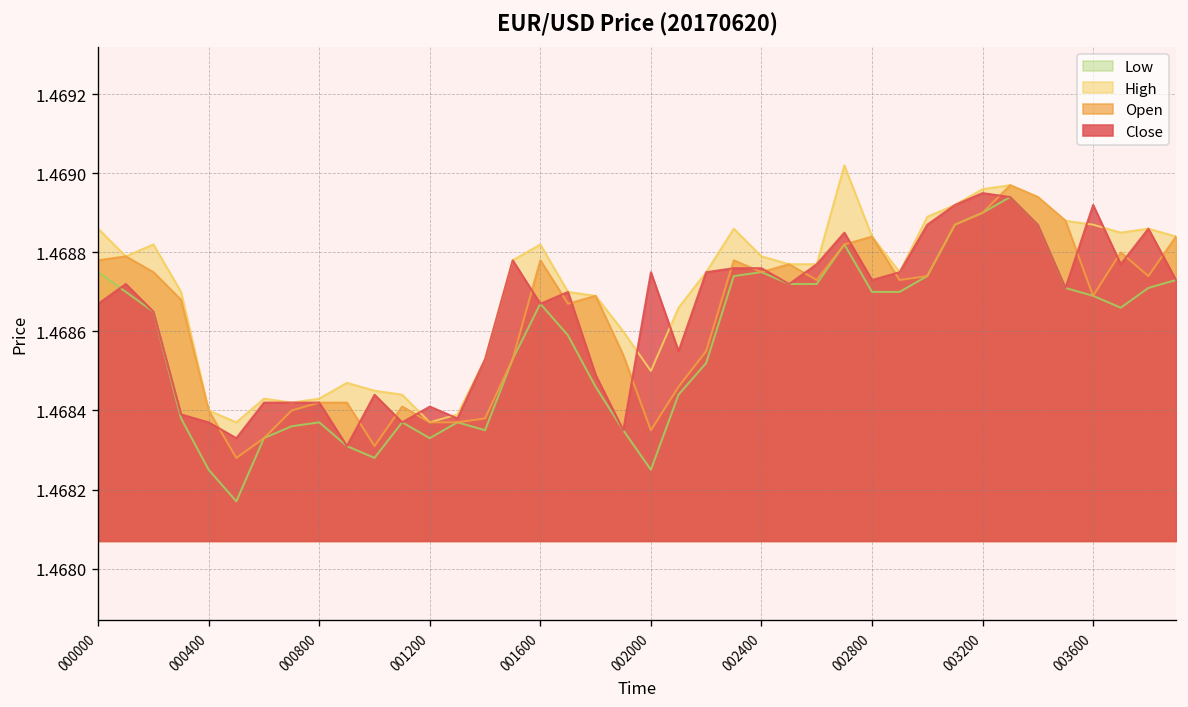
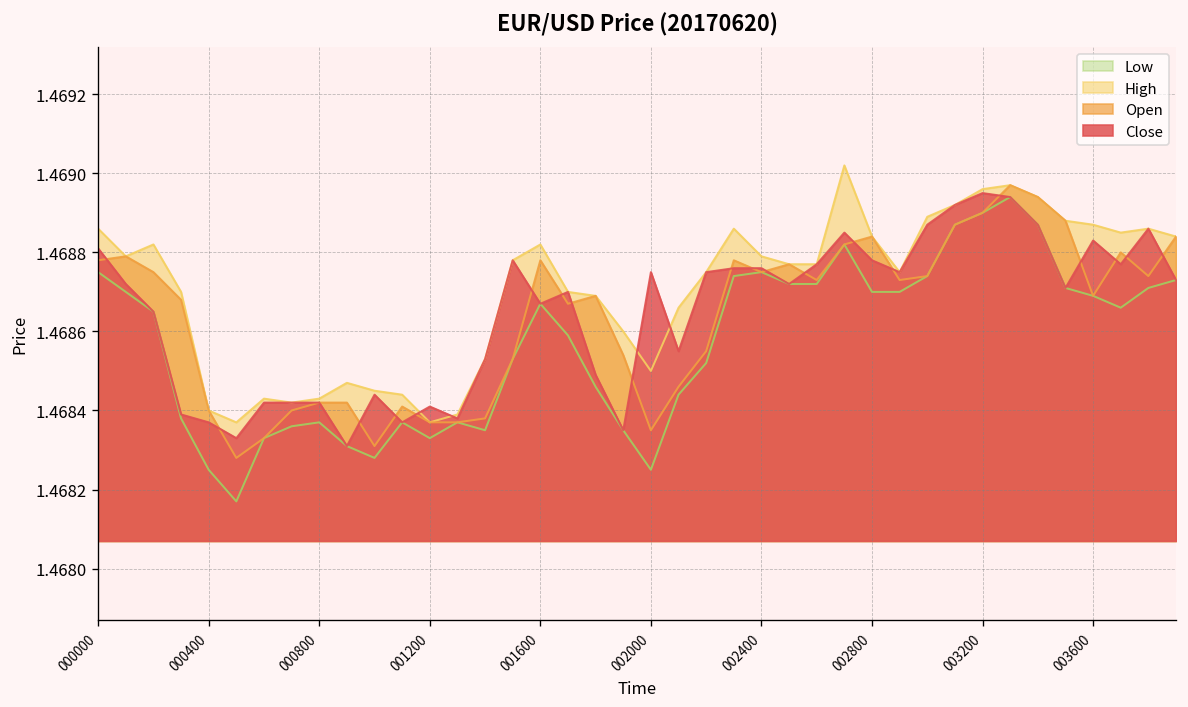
  {
    "Close": {
-     "000000": 1.46867,
+     "000000": 1.46881,
      "000400": 1.46837,
      "001200": 1.46841,
      "002000": 1.46875,
      "002400": 1.46876,
-     "002800": 1.46873,
+     "002800": 1.46878,
      "003200": 1.46895,
-     "003600": 1.46892
+     "003600": 1.46883
    }
  }
